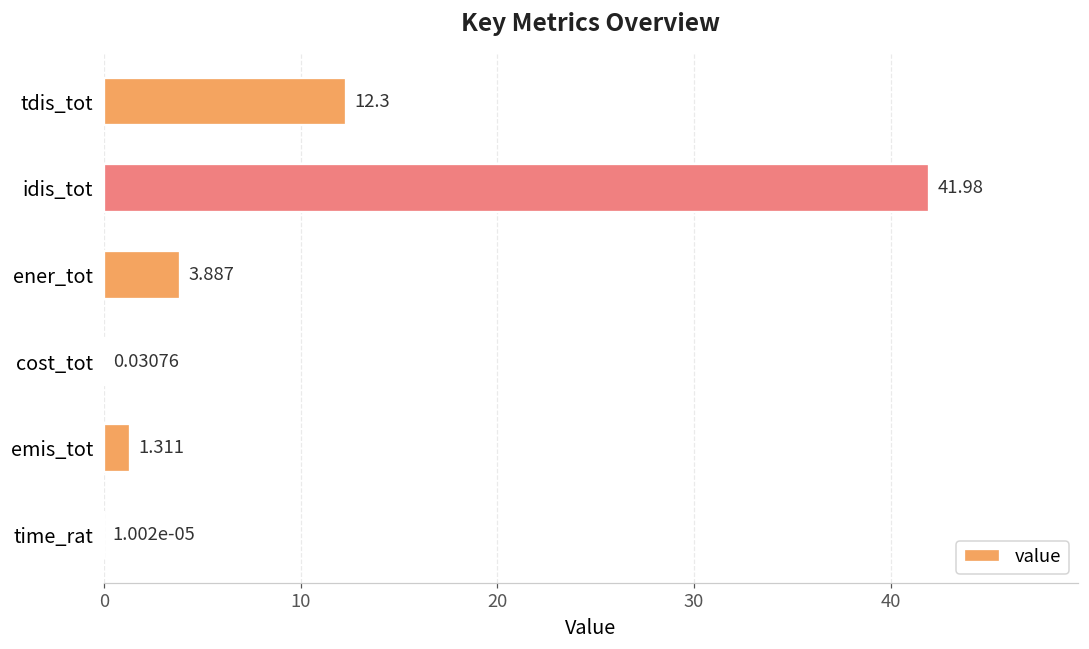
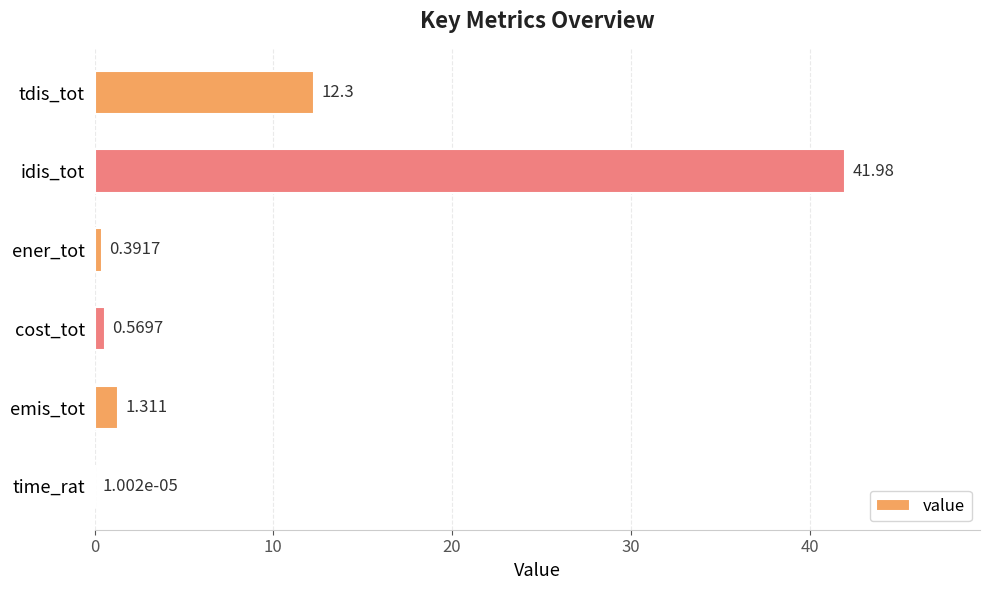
  {
    "tdis_tot": "12.3",
    "idis_tot": "41.98",
-   "ener_tot": "3.887",
-   "cost_tot": "0.03076",
+   "ener_tot": "0.3917",
+   "cost_tot": "0.5697",
    "emis_tot": "1.311",
    "time_rat": "1.002e-05"
  }
